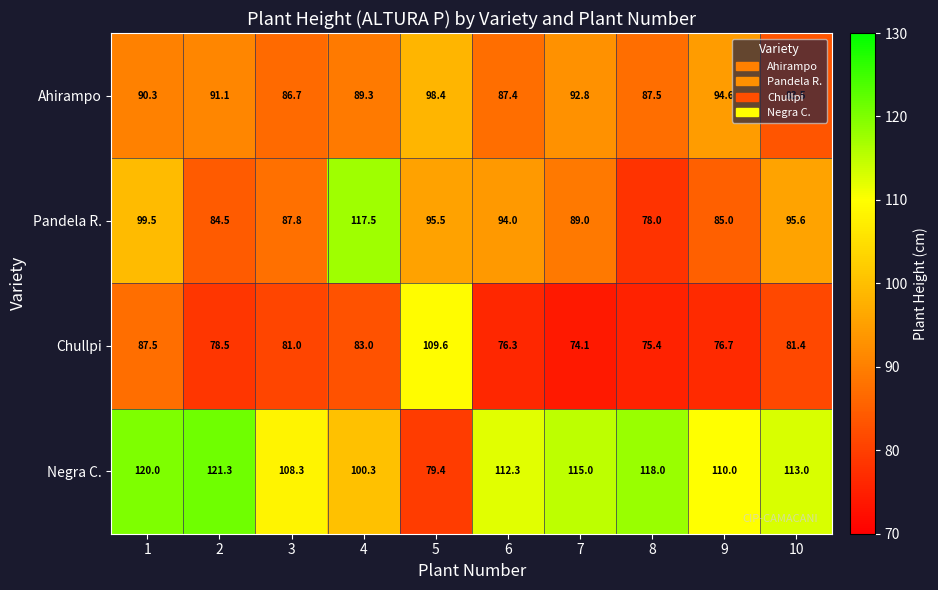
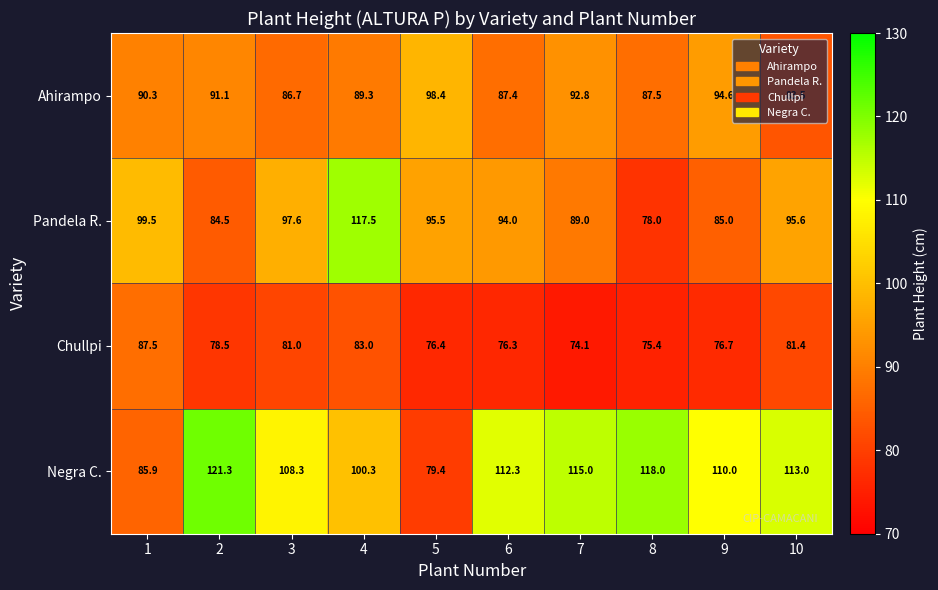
  {
    "Ahirampo": {
      "1": 90.3,
      "2": 91.1,
      "3": 86.7,
      "4": 89.3,
      "5": 98.4,
      "6": 87.4,
      "7": 92.8,
      "8": 87.5
    },
    "Pandela R.": {
      "1": 99.5,
      "2": 84.5,
-     "3": 87.8,
+     "3": 97.6,
      "4": 117.5,
      "5": 95.5,
      "6": 94.0,
      "7": 89.0,
      "8": 78.0,
      "9": 85.0,
      "10": 95.6
    },
    "Chullpi": {
      "1": 87.5,
      "2": 78.5,
      "3": 81.0,
      "4": 83.0,
-     "5": 109.6,
+     "5": 76.4,
      "6": 76.3,
      "7": 74.1,
      "8": 75.4,
      "9": 76.7,
      "10": 81.4
    },
    "Negra C.": {
-     "1": 120.0,
+     "1": 85.9,
      "2": 121.3,
      "3": 108.3,
      "4": 100.3,
      "5": 79.4,
      "6": 112.3,
      "7": 115.0,
      "8": 118.0,
      "9": 110.0
    }
  }
